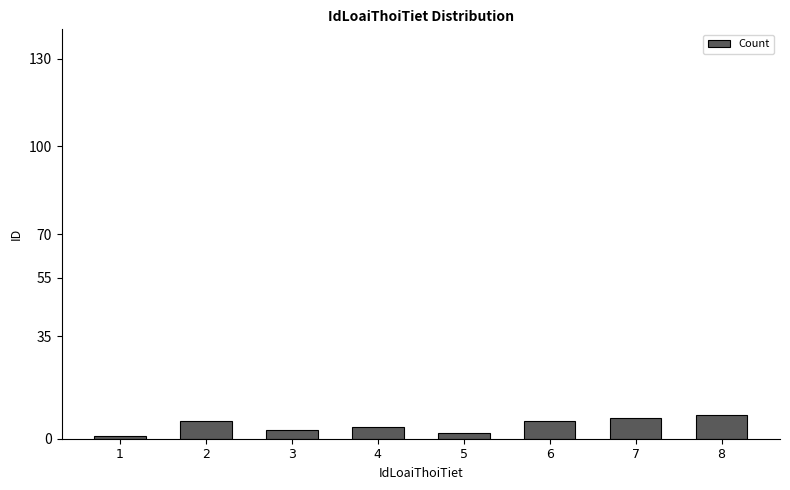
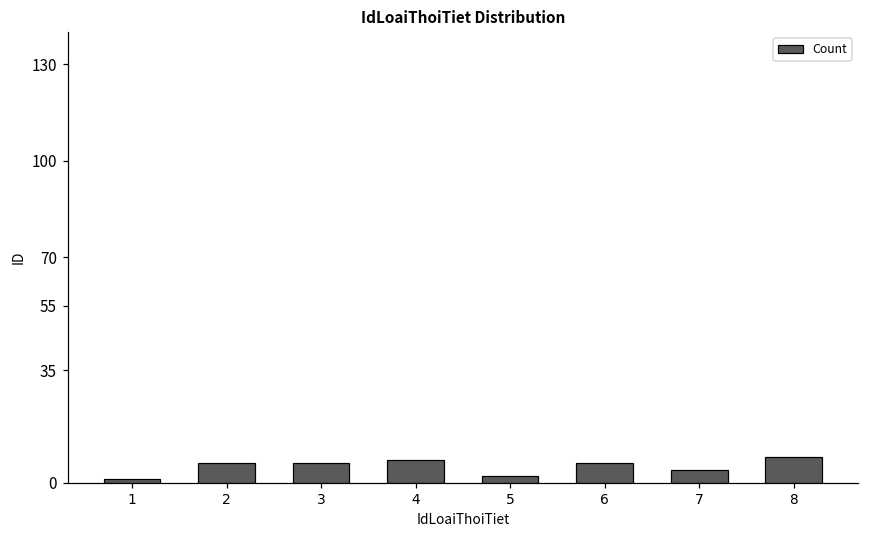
  {
    "1": 1,
    "2": 6,
-   "3": 3,
-   "4": 4,
+   "3": 6,
+   "4": 7,
    "5": 2,
    "6": 6,
-   "7": 7,
+   "7": 4,
    "8": 8
  }
